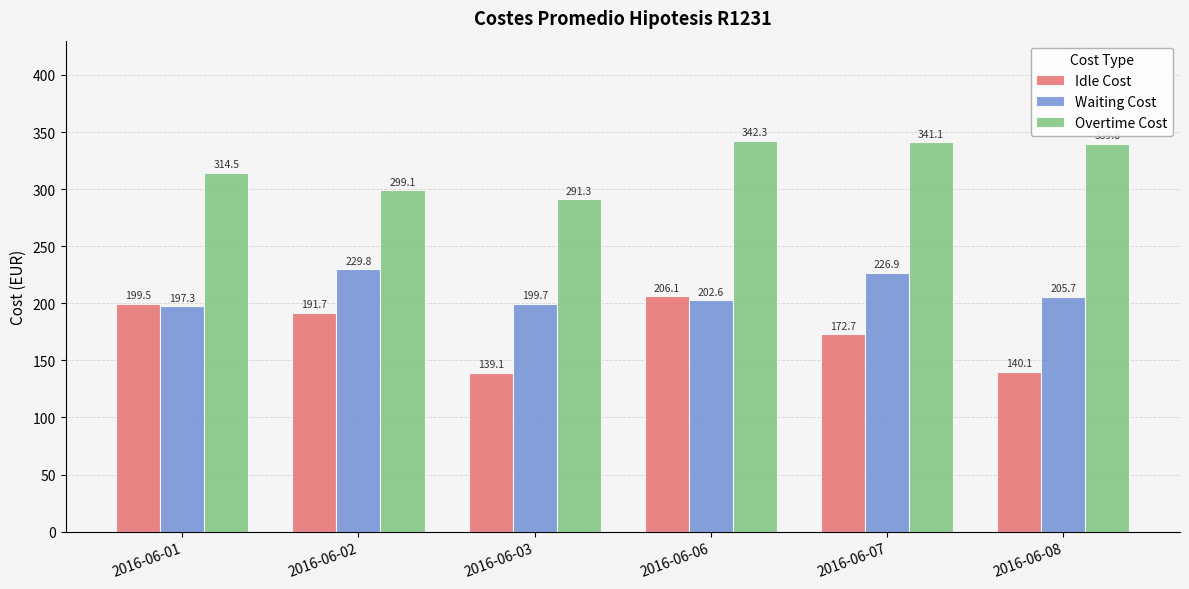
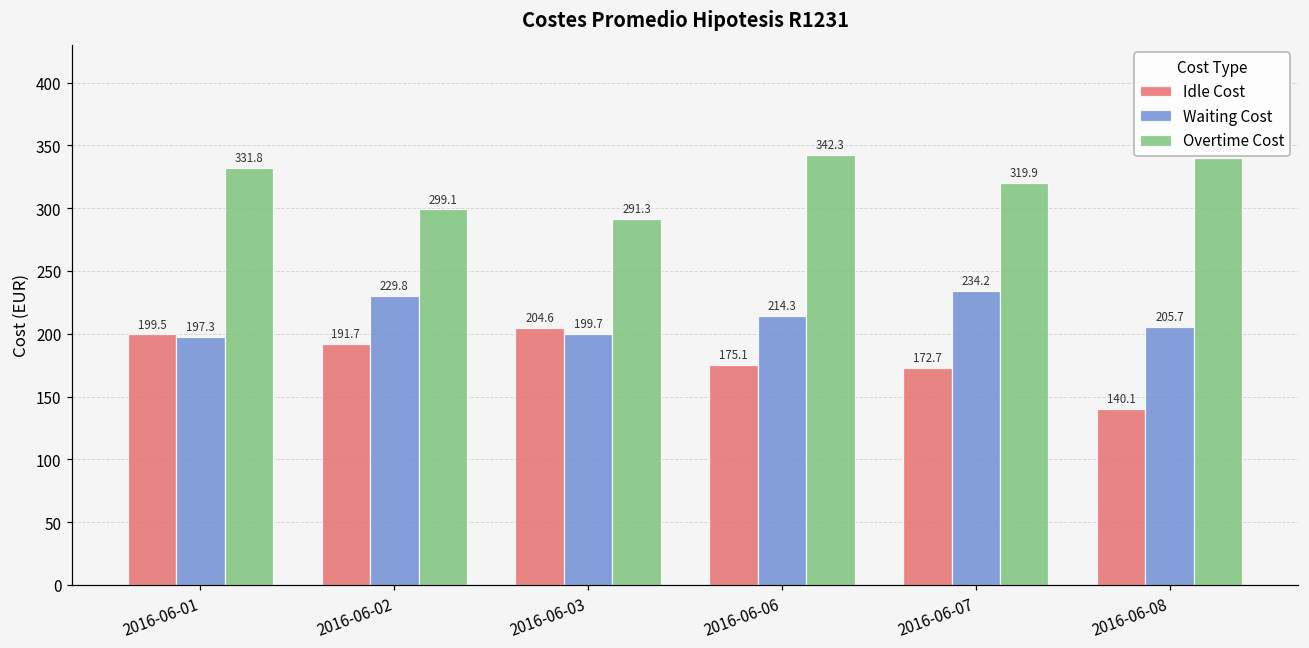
  {
    "Idle Cost": {
      "2016-06-01": 199.5,
      "2016-06-02": 191.7,
-     "2016-06-03": 139.1,
-     "2016-06-06": 206.1,
+     "2016-06-03": 204.6,
+     "2016-06-06": 175.1,
      "2016-06-07": 172.7,
      "2016-06-08": 140.1
    },
    "Waiting Cost": {
      "2016-06-01": 197.3,
      "2016-06-02": 229.8,
      "2016-06-03": 199.7,
-     "2016-06-06": 202.6,
-     "2016-06-07": 226.9,
+     "2016-06-06": 214.3,
+     "2016-06-07": 234.2,
      "2016-06-08": 205.7
    },
    "Overtime Cost": {
-     "2016-06-01": 314.5,
+     "2016-06-01": 331.8,
      "2016-06-02": 299.1,
      "2016-06-03": 291.3,
      "2016-06-06": 342.3,
-     "2016-06-07": 341.1
+     "2016-06-07": 319.9
    }
  }
